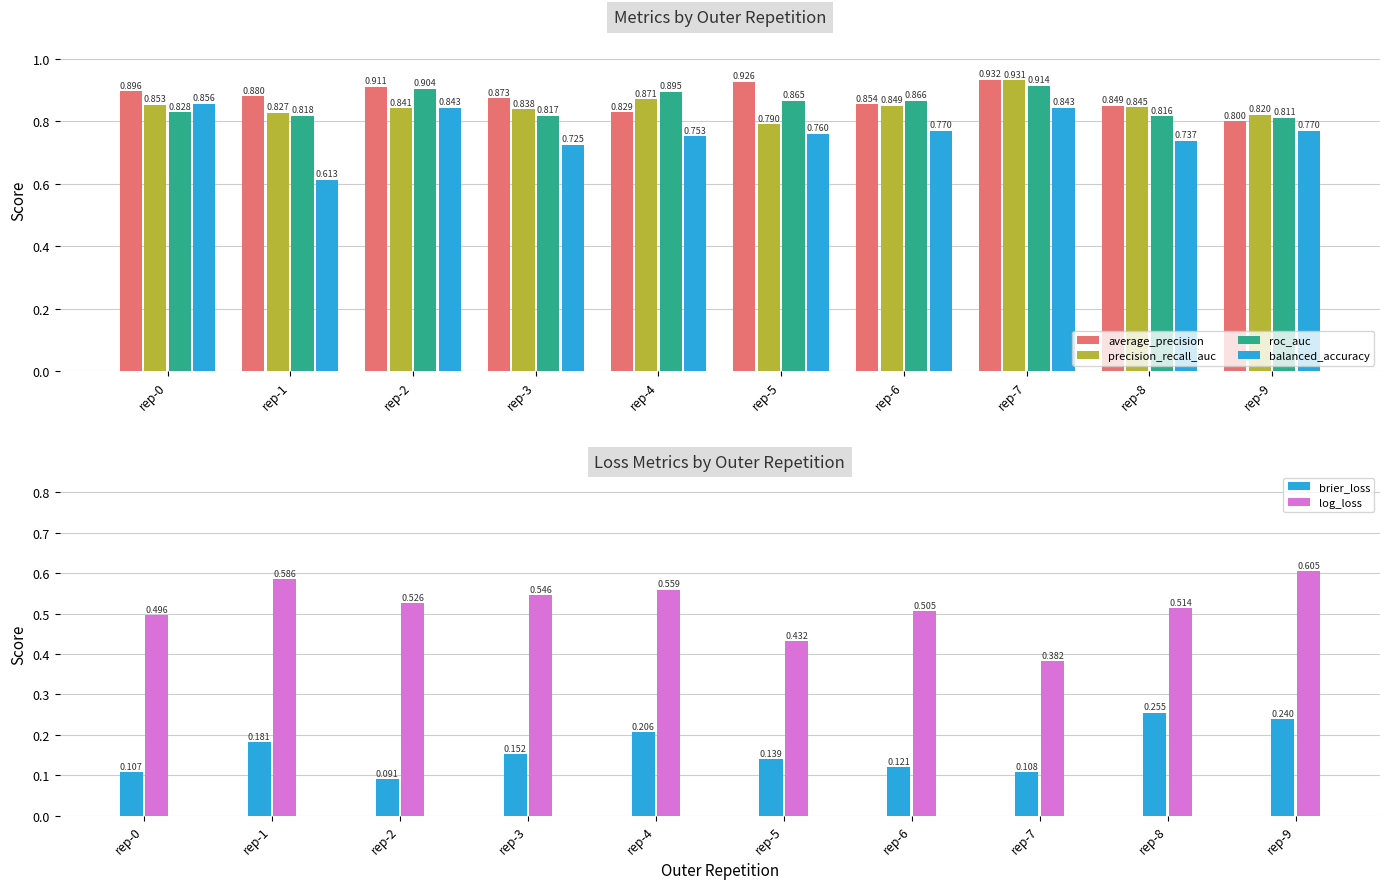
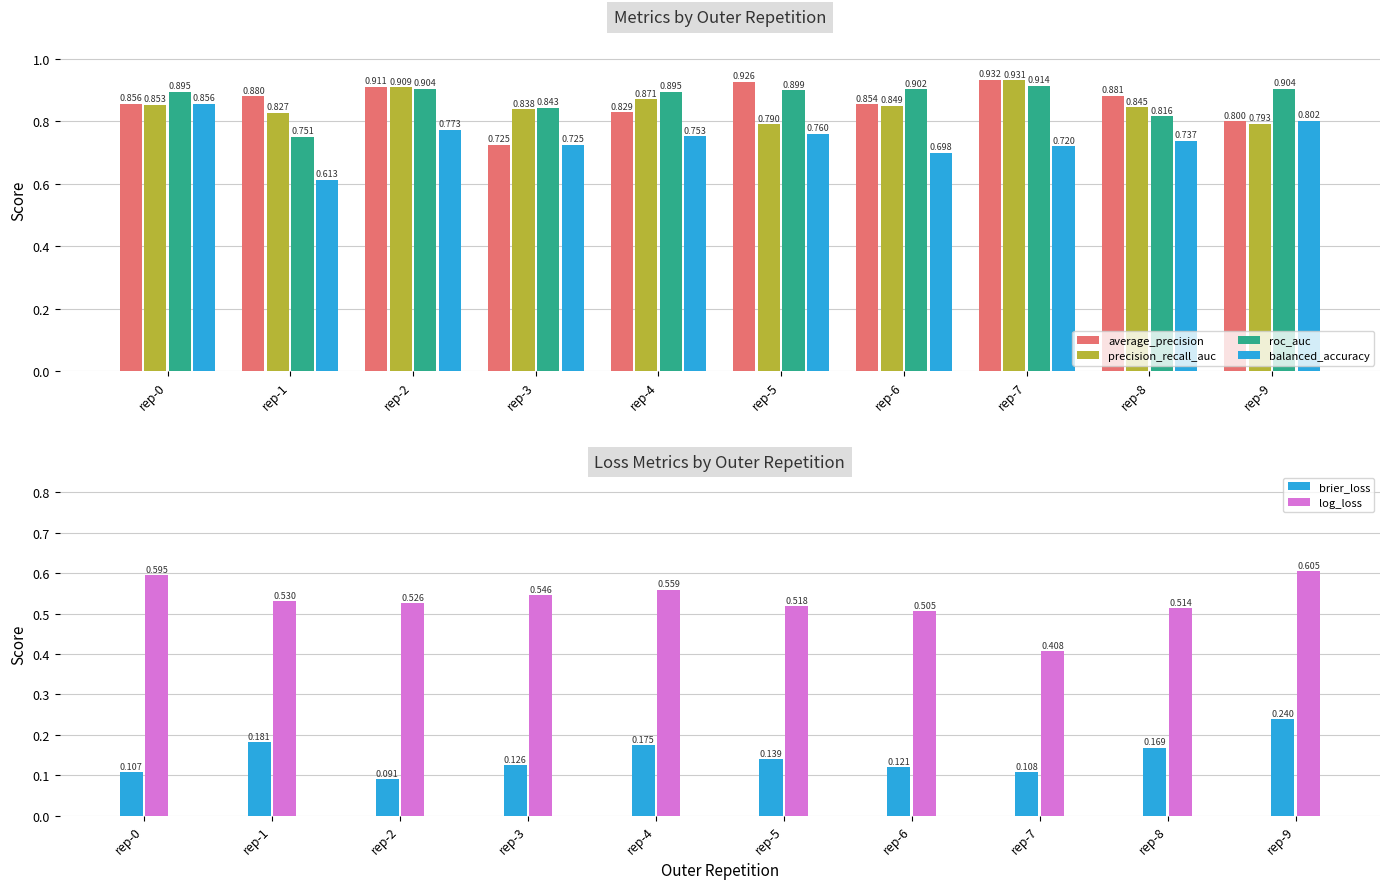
  {
    "Metrics by Outer Repetition": {
      "average_precision": {
-       "rep-0": 0.896,
+       "rep-0": 0.856,
        "rep-1": 0.880,
        "rep-2": 0.911,
-       "rep-3": 0.873,
+       "rep-3": 0.725,
        "rep-4": 0.829,
        "rep-5": 0.926,
        "rep-6": 0.854,
        "rep-7": 0.932,
-       "rep-8": 0.849,
+       "rep-8": 0.881,
        "rep-9": 0.800
      },
      "precision_recall_auc": {
        "rep-0": 0.853,
        "rep-1": 0.827,
-       "rep-2": 0.841,
+       "rep-2": 0.909,
        "rep-3": 0.838,
        "rep-4": 0.871,
        "rep-5": 0.790,
        "rep-6": 0.849,
        "rep-7": 0.931,
        "rep-8": 0.845,
-       "rep-9": 0.820
+       "rep-9": 0.793
      },
      "roc_auc": {
-       "rep-0": 0.828,
-       "rep-1": 0.818,
+       "rep-0": 0.895,
+       "rep-1": 0.751,
        "rep-2": 0.904,
-       "rep-3": 0.817,
+       "rep-3": 0.843,
        "rep-4": 0.895,
-       "rep-5": 0.865,
-       "rep-6": 0.866,
+       "rep-5": 0.899,
+       "rep-6": 0.902,
        "rep-7": 0.914,
        "rep-8": 0.816,
-       "rep-9": 0.811
+       "rep-9": 0.904
      },
      "balanced_accuracy": {
        "rep-0": 0.856,
        "rep-1": 0.613,
-       "rep-2": 0.843,
+       "rep-2": 0.773,
        "rep-3": 0.725,
        "rep-4": 0.753,
        "rep-5": 0.760,
-       "rep-6": 0.770,
-       "rep-7": 0.843,
+       "rep-6": 0.698,
+       "rep-7": 0.720,
        "rep-8": 0.737,
-       "rep-9": 0.770
+       "rep-9": 0.802
      }
    },
    "Loss Metrics by Outer Repetition": {
      "brier_loss": {
        "rep-0": 0.107,
        "rep-1": 0.181,
        "rep-2": 0.091,
-       "rep-3": 0.152,
-       "rep-4": 0.206,
+       "rep-3": 0.126,
+       "rep-4": 0.175,
        "rep-5": 0.139,
        "rep-6": 0.121,
        "rep-7": 0.108,
-       "rep-8": 0.255,
+       "rep-8": 0.169,
        "rep-9": 0.240
      },
      "log_loss": {
-       "rep-0": 0.496,
-       "rep-1": 0.586,
+       "rep-0": 0.595,
+       "rep-1": 0.530,
        "rep-2": 0.526,
        "rep-3": 0.546,
        "rep-4": 0.559,
-       "rep-5": 0.432,
+       "rep-5": 0.518,
        "rep-6": 0.505,
-       "rep-7": 0.382,
+       "rep-7": 0.408,
        "rep-8": 0.514,
        "rep-9": 0.605
      }
    }
  }
